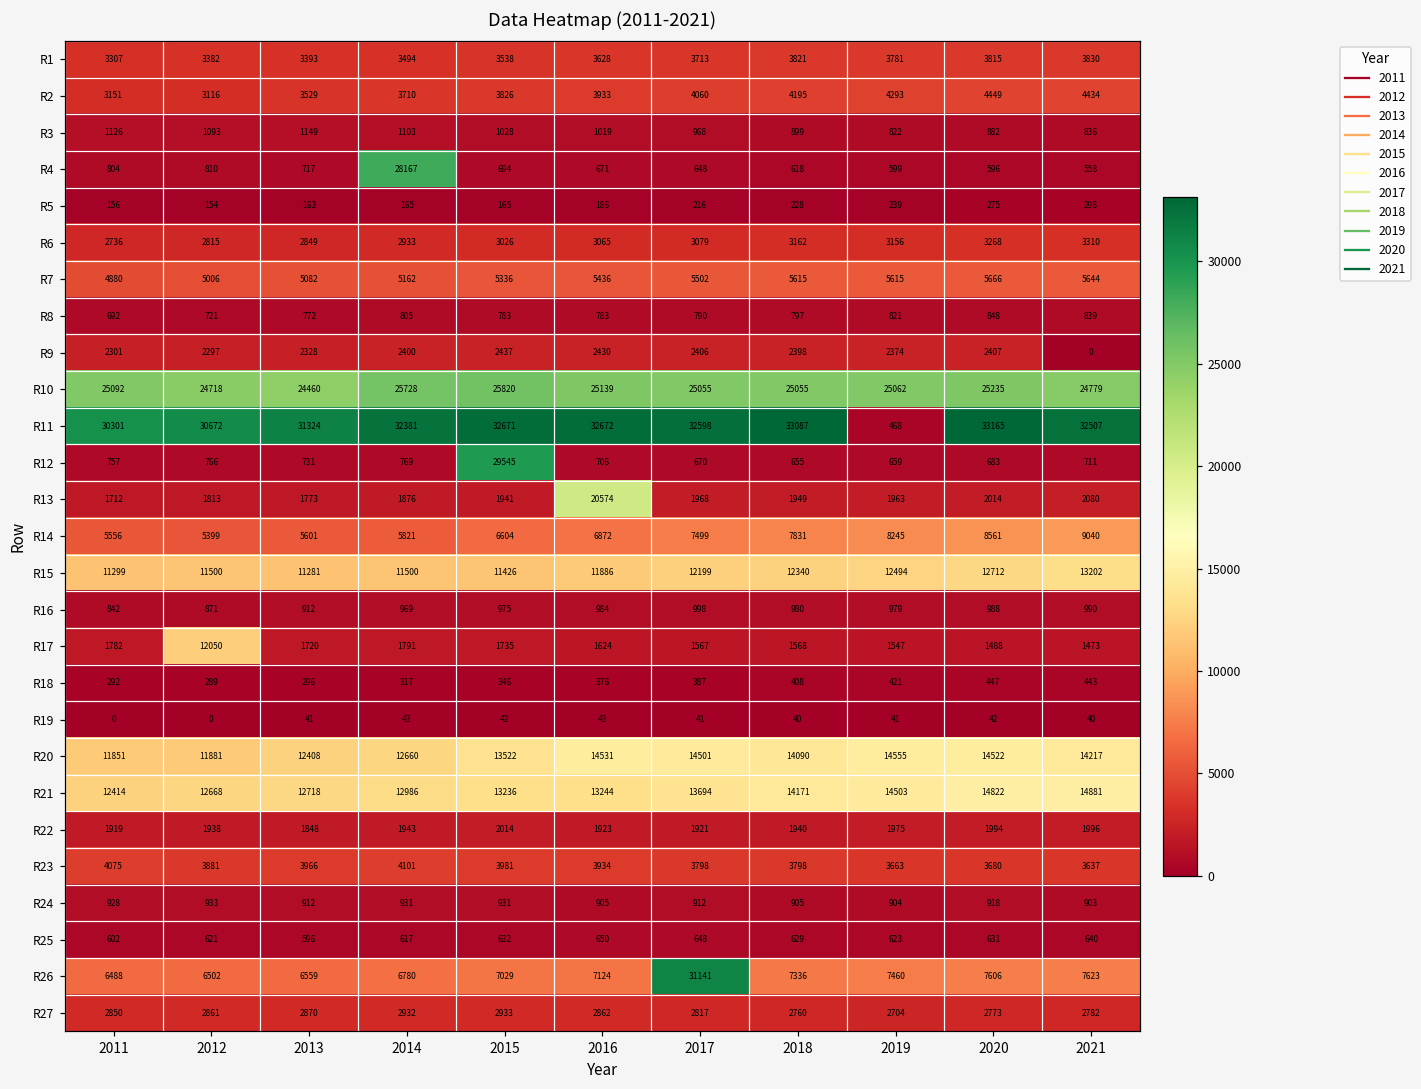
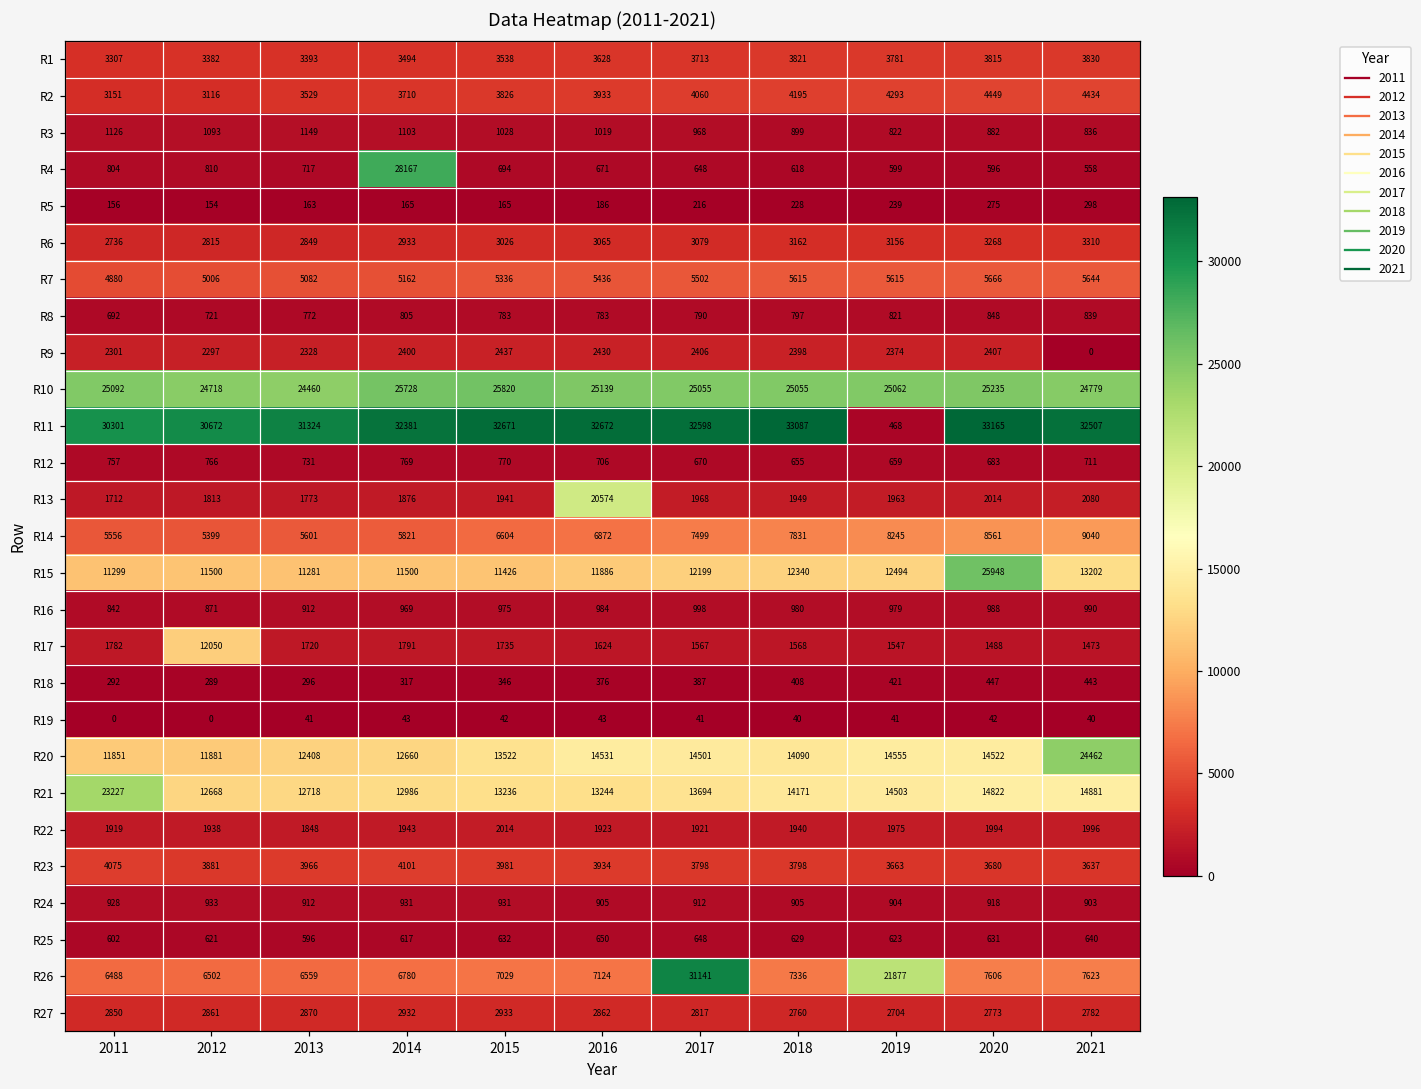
  {
    "R12": {
      "2011": 757,
      "2012": 766,
      "2013": 731,
      "2014": 769,
-     "2015": 29545,
+     "2015": 770,
      "2016": 706,
      "2017": 670,
      "2018": 655,
      "2019": 659,
      "2020": 683,
      "2021": 711
    },
    "R15": {
      "2011": 11299,
      "2012": 11500,
      "2013": 11281,
      "2014": 11500,
      "2015": 11426,
      "2016": 11886,
      "2017": 12199,
      "2018": 12340,
      "2019": 12494,
-     "2020": 12712,
+     "2020": 25948,
      "2021": 13202
    },
    "R20": {
      "2011": 11851,
      "2012": 11881,
      "2013": 12408,
      "2014": 12660,
      "2015": 13522,
      "2016": 14531,
      "2017": 14501,
      "2018": 14090,
      "2019": 14555,
      "2020": 14522,
-     "2021": 14217
+     "2021": 24462
    },
    "R21": {
-     "2011": 12414,
+     "2011": 23227,
      "2012": 12668,
      "2013": 12718,
      "2014": 12986,
      "2015": 13236,
      "2016": 13244,
      "2017": 13694,
      "2018": 14171,
      "2019": 14503,
      "2020": 14822,
      "2021": 14881
    },
    "R26": {
      "2011": 6488,
      "2012": 6502,
      "2013": 6559,
      "2014": 6780,
      "2015": 7029,
      "2016": 7124,
      "2017": 31141,
      "2018": 7336,
-     "2019": 7460,
+     "2019": 21877,
      "2020": 7606,
      "2021": 7623
    }
  }
